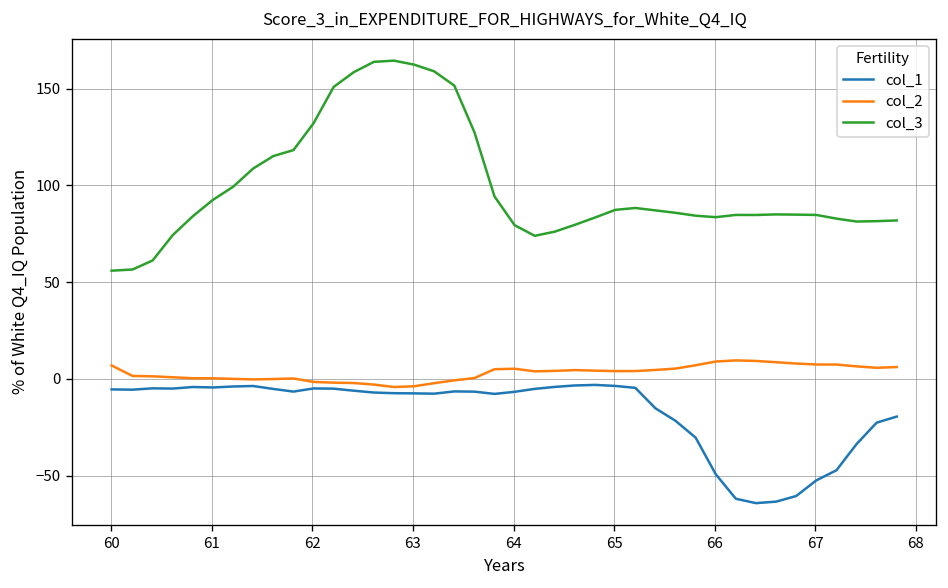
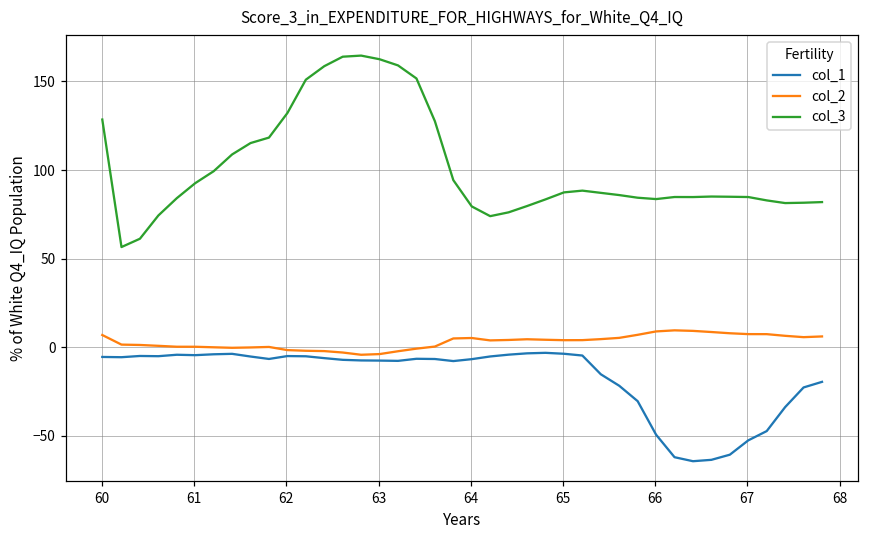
  {
    "col_1": {
      "60": -5
    },
    "col_2": {
      "60": 7
    },
    "col_3": {
-     "60": 56
+     "60": 128
    }
  }
